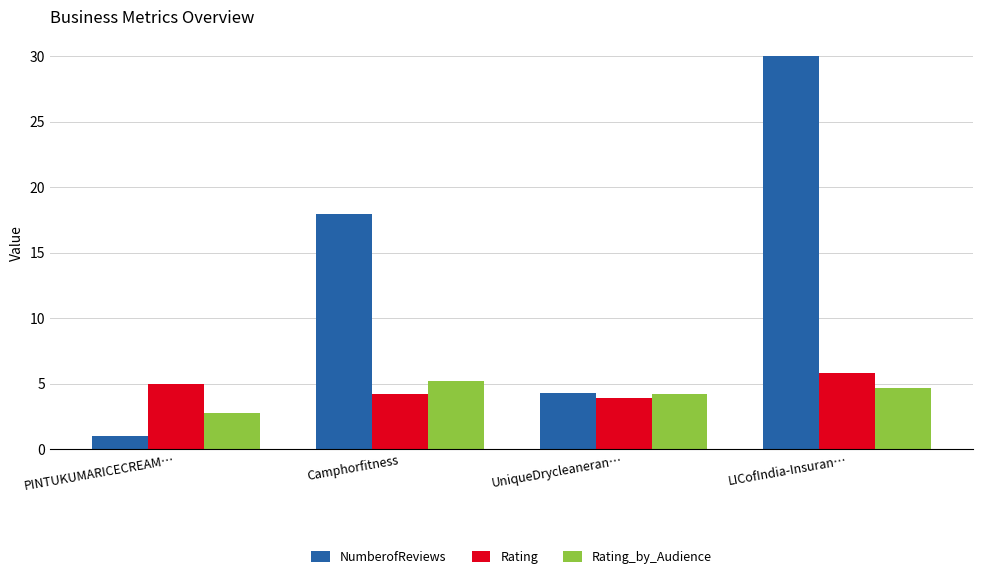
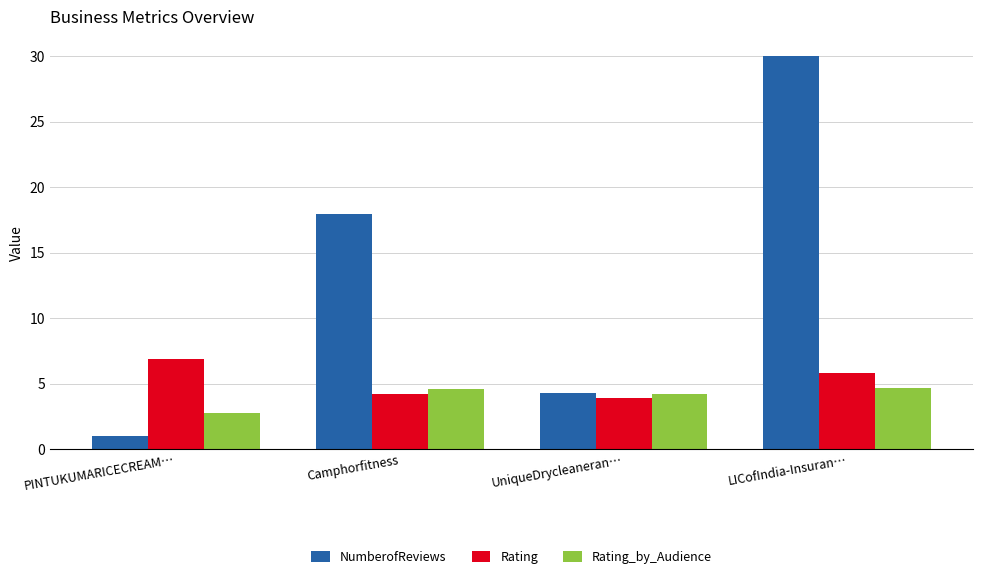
  {
    "NumberofReviews": {
      "PINTUKUMARICECREAM…": 1.0,
      "Camphorfitness": 18.0,
      "UniqueDrycleaneran…": 4.3,
      "LICofIndia-Insuran…": 30.0
    },
    "Rating": {
-     "PINTUKUMARICECREAM…": 5.0,
+     "PINTUKUMARICECREAM…": 6.9,
      "Camphorfitness": 4.2,
      "UniqueDrycleaneran…": 3.9,
      "LICofIndia-Insuran…": 5.8
    },
    "Rating_by_Audience": {
      "PINTUKUMARICECREAM…": 2.8,
-     "Camphorfitness": 5.2,
+     "Camphorfitness": 4.6,
      "UniqueDrycleaneran…": 4.2,
      "LICofIndia-Insuran…": 4.6
    }
  }
